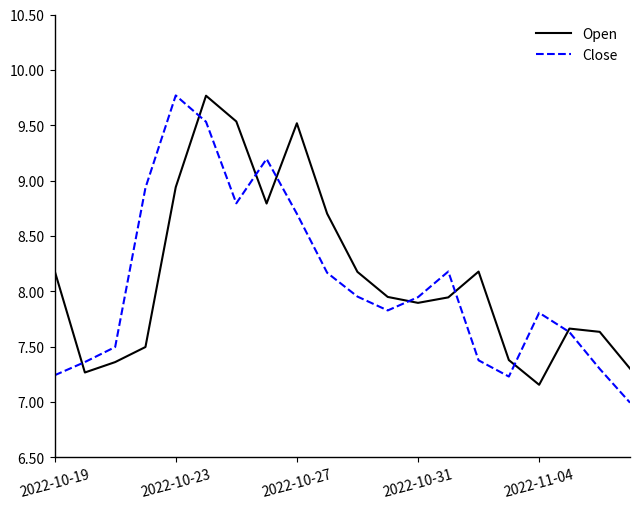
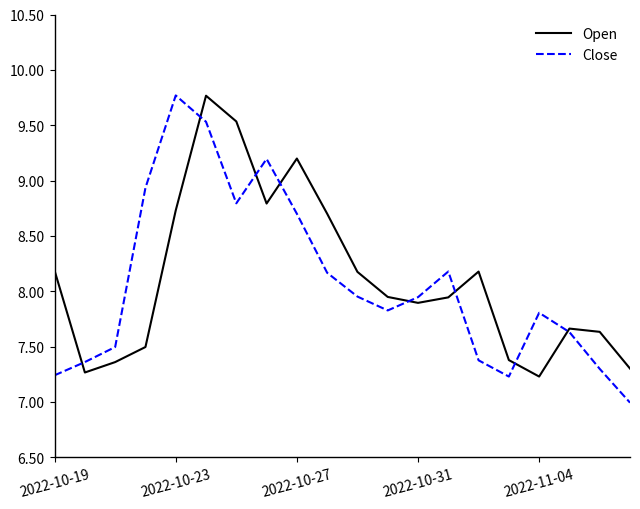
  {
    "Open": {
      "2022-10-19": 8.19,
-     "2022-10-23": 8.94,
-     "2022-10-27": 9.52,
+     "2022-10-23": 8.73,
+     "2022-10-27": 9.20,
      "2022-10-31": 7.89,
-     "2022-11-04": 7.15
+     "2022-11-04": 7.23
    },
    "Close": {
      "2022-10-19": 7.24,
      "2022-10-23": 9.77,
      "2022-10-27": 8.70,
      "2022-10-31": 7.95,
      "2022-11-04": 7.81
    }
  }
